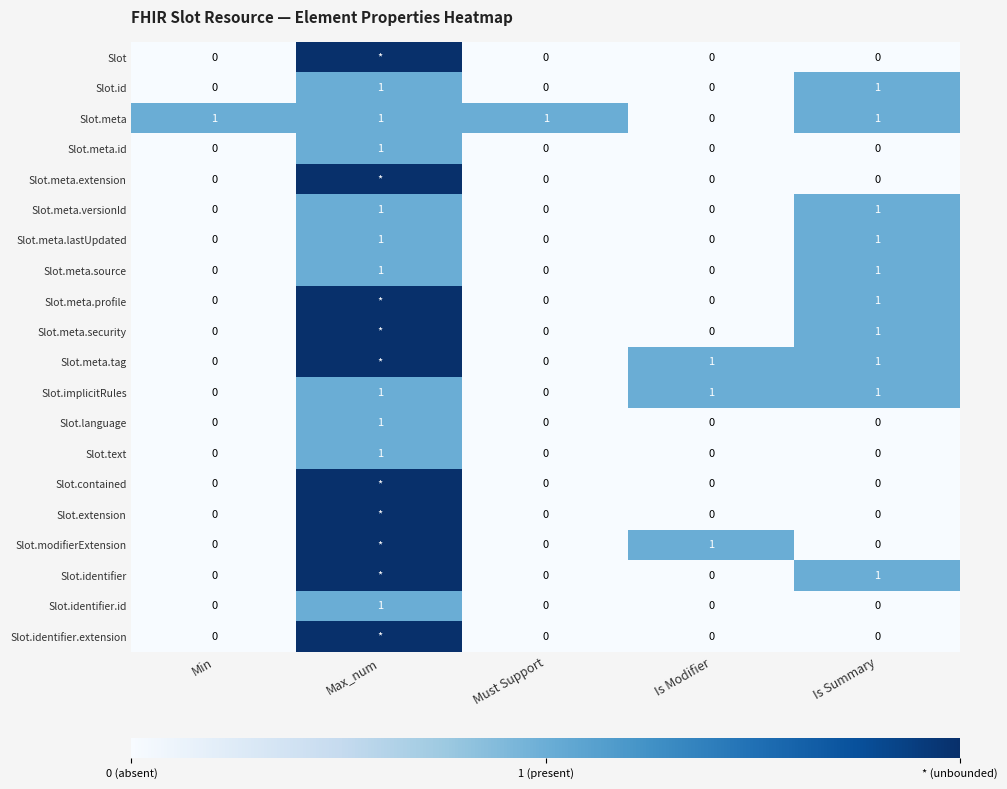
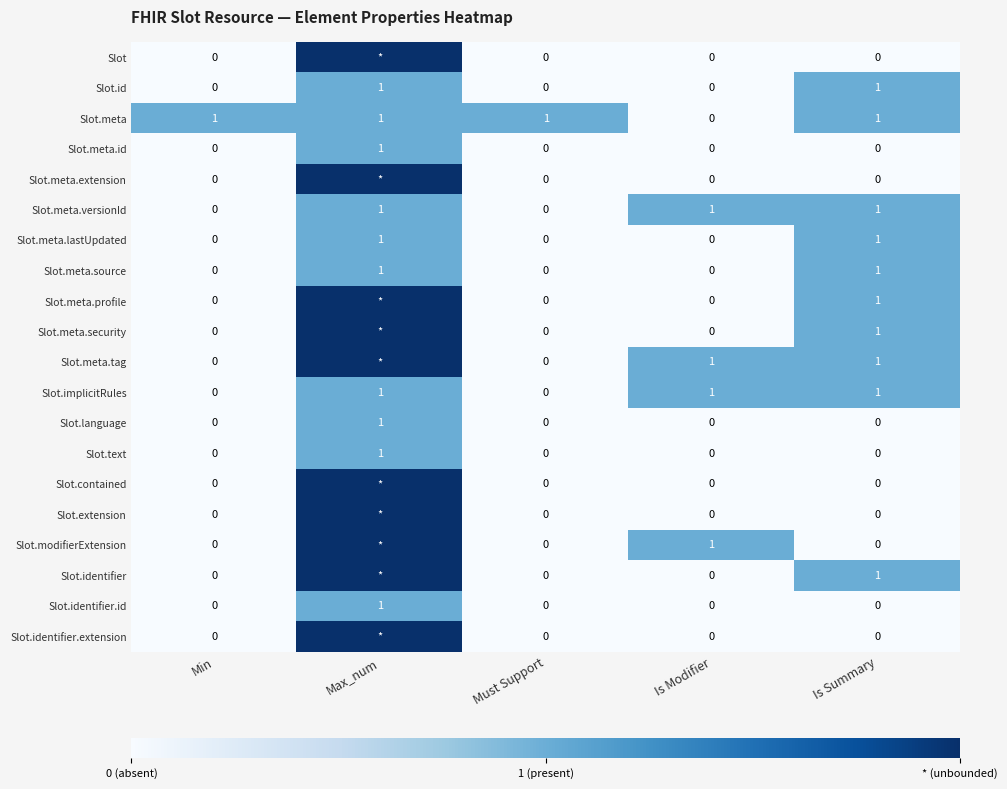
  {
    "Slot": {
      "Min": 0,
      "Must Support": 0,
      "Is Modifier": 0,
      "Is Summary": 0
    },
    "Slot.id": {
      "Min": 0,
      "Max_num": 1,
      "Must Support": 0,
      "Is Modifier": 0,
      "Is Summary": 1
    },
    "Slot.meta": {
      "Min": 1,
      "Max_num": 1,
      "Must Support": 1,
      "Is Modifier": 0,
      "Is Summary": 1
    },
    "Slot.meta.id": {
      "Min": 0,
      "Max_num": 1,
      "Must Support": 0,
      "Is Modifier": 0,
      "Is Summary": 0
    },
    "Slot.meta.extension": {
      "Min": 0,
      "Must Support": 0,
      "Is Modifier": 0,
      "Is Summary": 0
    },
    "Slot.meta.versionId": {
      "Min": 0,
      "Max_num": 1,
      "Must Support": 0,
-     "Is Modifier": 0,
+     "Is Modifier": 1,
      "Is Summary": 1
    },
    "Slot.meta.lastUpdated": {
      "Min": 0,
      "Max_num": 1,
      "Must Support": 0,
      "Is Modifier": 0,
      "Is Summary": 1
    },
    "Slot.meta.source": {
      "Min": 0,
      "Max_num": 1,
      "Must Support": 0,
      "Is Modifier": 0,
      "Is Summary": 1
    },
    "Slot.meta.profile": {
      "Min": 0,
      "Must Support": 0,
      "Is Modifier": 0,
      "Is Summary": 1
    },
    "Slot.meta.security": {
      "Min": 0,
      "Must Support": 0,
      "Is Modifier": 0,
      "Is Summary": 1
    },
    "Slot.meta.tag": {
      "Min": 0,
      "Must Support": 0,
      "Is Modifier": 1,
      "Is Summary": 1
    },
    "Slot.implicitRules": {
      "Min": 0,
      "Max_num": 1,
      "Must Support": 0,
      "Is Modifier": 1,
      "Is Summary": 1
    },
    "Slot.language": {
      "Min": 0,
      "Max_num": 1,
      "Must Support": 0,
      "Is Modifier": 0,
      "Is Summary": 0
    },
    "Slot.text": {
      "Min": 0,
      "Max_num": 1,
      "Must Support": 0,
      "Is Modifier": 0,
      "Is Summary": 0
    },
    "Slot.contained": {
      "Min": 0,
      "Must Support": 0,
      "Is Modifier": 0,
      "Is Summary": 0
    },
    "Slot.extension": {
      "Min": 0,
      "Must Support": 0,
      "Is Modifier": 0,
      "Is Summary": 0
    },
    "Slot.modifierExtension": {
      "Min": 0,
      "Must Support": 0,
      "Is Modifier": 1,
      "Is Summary": 0
    },
    "Slot.identifier": {
      "Min": 0,
      "Must Support": 0,
      "Is Modifier": 0,
      "Is Summary": 1
    },
    "Slot.identifier.id": {
      "Min": 0,
      "Max_num": 1,
      "Must Support": 0,
      "Is Modifier": 0,
      "Is Summary": 0
    },
    "Slot.identifier.extension": {
      "Min": 0,
      "Must Support": 0,
      "Is Modifier": 0,
      "Is Summary": 0
    }
  }
